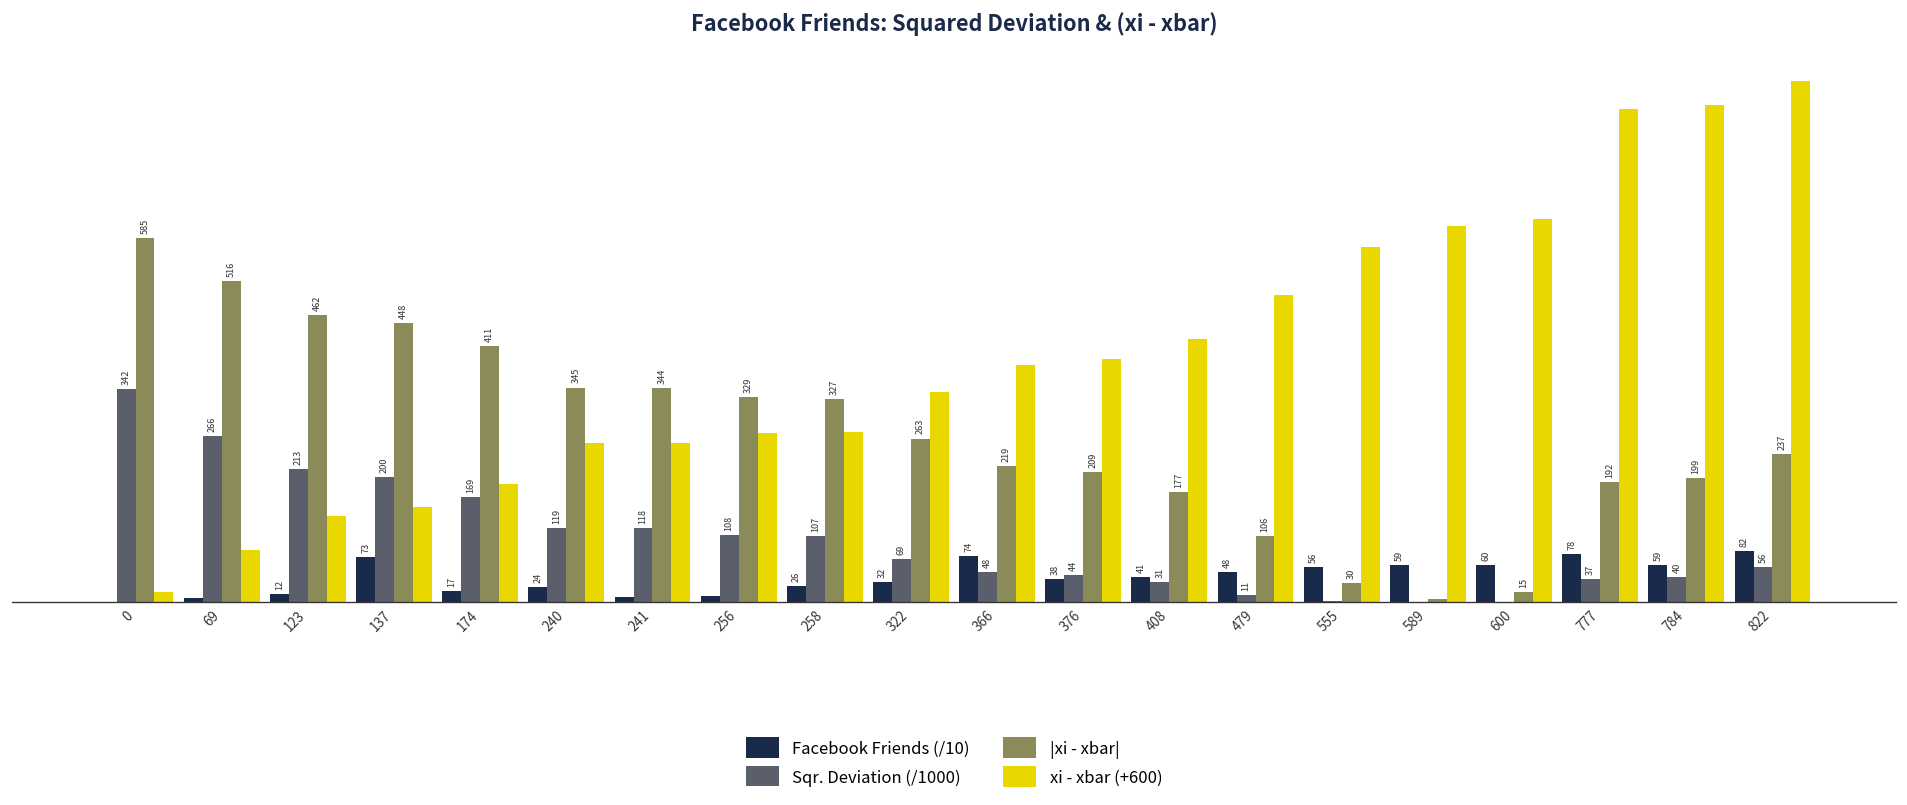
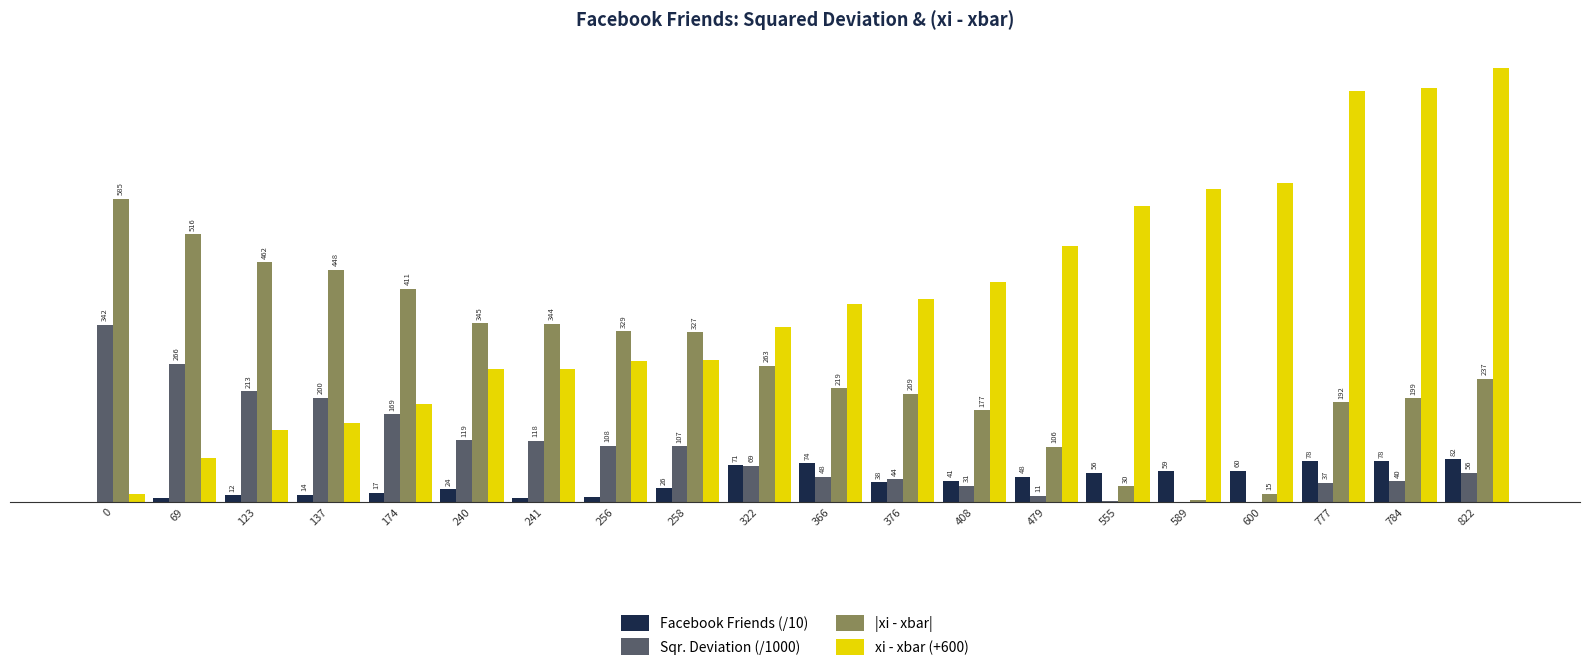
  {
    "Facebook Friends (/10)": {
      "123": 12,
-     "137": 73,
+     "137": 14,
      "174": 17,
      "240": 24,
      "258": 26,
-     "322": 32,
+     "322": 71,
      "366": 74,
      "376": 38,
      "408": 41,
      "479": 48,
      "555": 56,
      "589": 59,
      "600": 60,
      "777": 78,
-     "784": 59,
+     "784": 78,
      "822": 82
    },
    "Sqr. Deviation (/1000)": {
      "0": 342,
      "69": 266,
      "123": 213,
      "137": 200,
      "174": 169,
      "240": 119,
      "241": 118,
      "256": 108,
      "258": 107,
      "322": 69,
      "366": 48,
      "376": 44,
      "408": 31,
      "479": 11,
      "777": 37,
      "784": 40,
      "822": 56
    },
    "|xi - xbar|": {
      "0": 585,
      "69": 516,
      "123": 462,
      "137": 448,
      "174": 411,
      "240": 345,
      "241": 344,
      "256": 329,
      "258": 327,
      "322": 263,
      "366": 219,
      "376": 209,
      "408": 177,
      "479": 106,
      "555": 30,
      "600": 15,
      "777": 192,
      "784": 199,
      "822": 237
    }
  }
